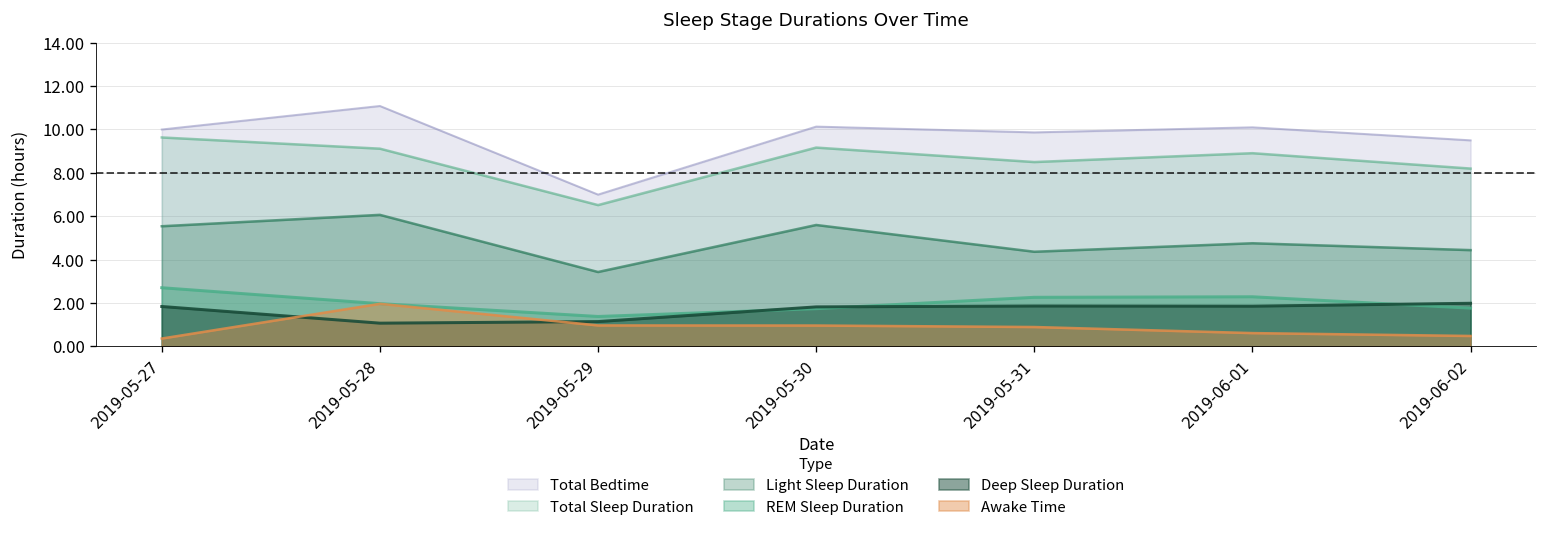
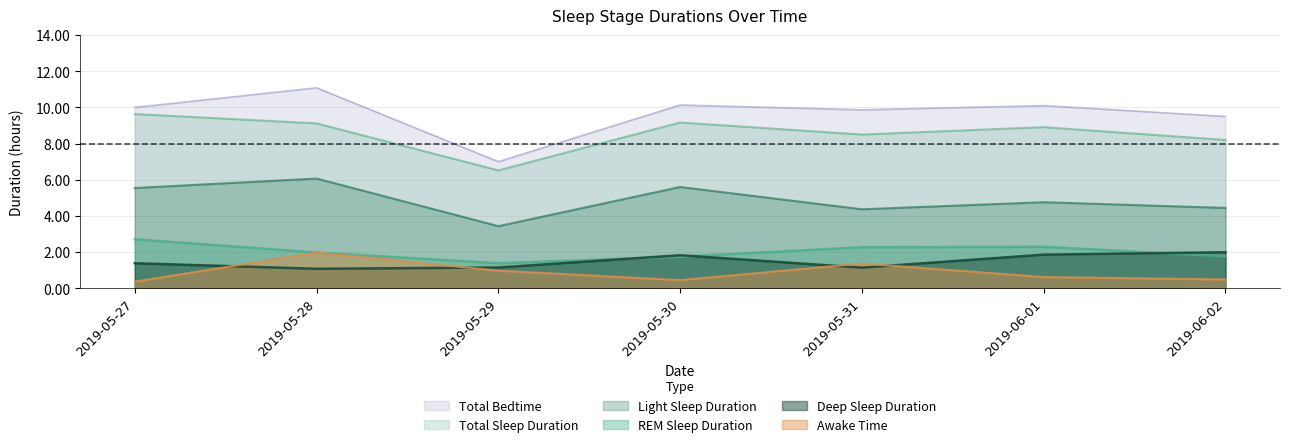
  {
    "Deep Sleep Duration": {
-     "2019-05-27": 1.8,
+     "2019-05-27": 1.4,
      "2019-05-28": 1.1,
      "2019-05-29": 1.1,
-     "2019-05-31": 1.9,
+     "2019-05-31": 1.1,
      "2019-06-01": 1.9,
      "2019-06-02": 2.0
    },
    "Awake Time": {
      "2019-05-27": 0.4,
      "2019-05-29": 1.0,
-     "2019-05-30": 1.0,
-     "2019-05-31": 0.9,
+     "2019-05-30": 0.4,
+     "2019-05-31": 1.4,
      "2019-06-01": 0.6,
      "2019-06-02": 0.5
    }
  }
